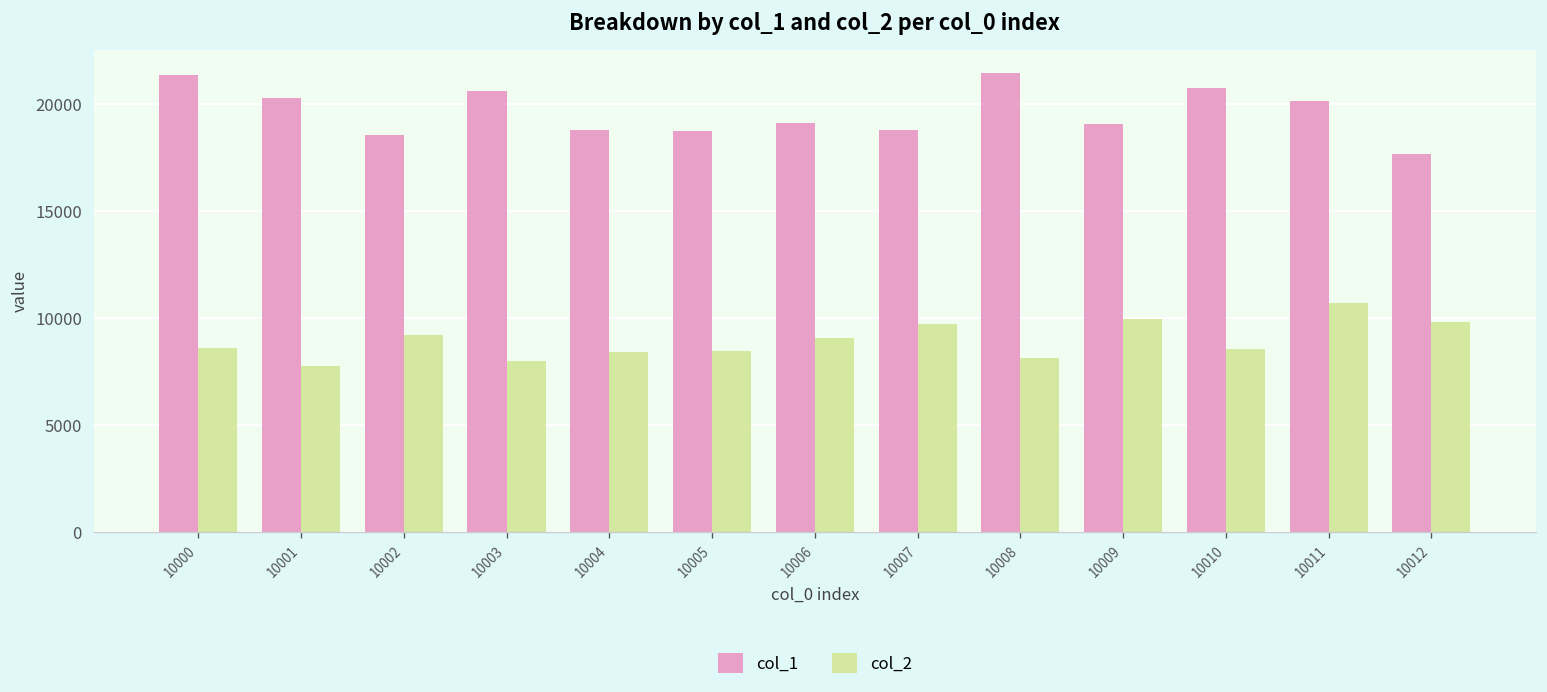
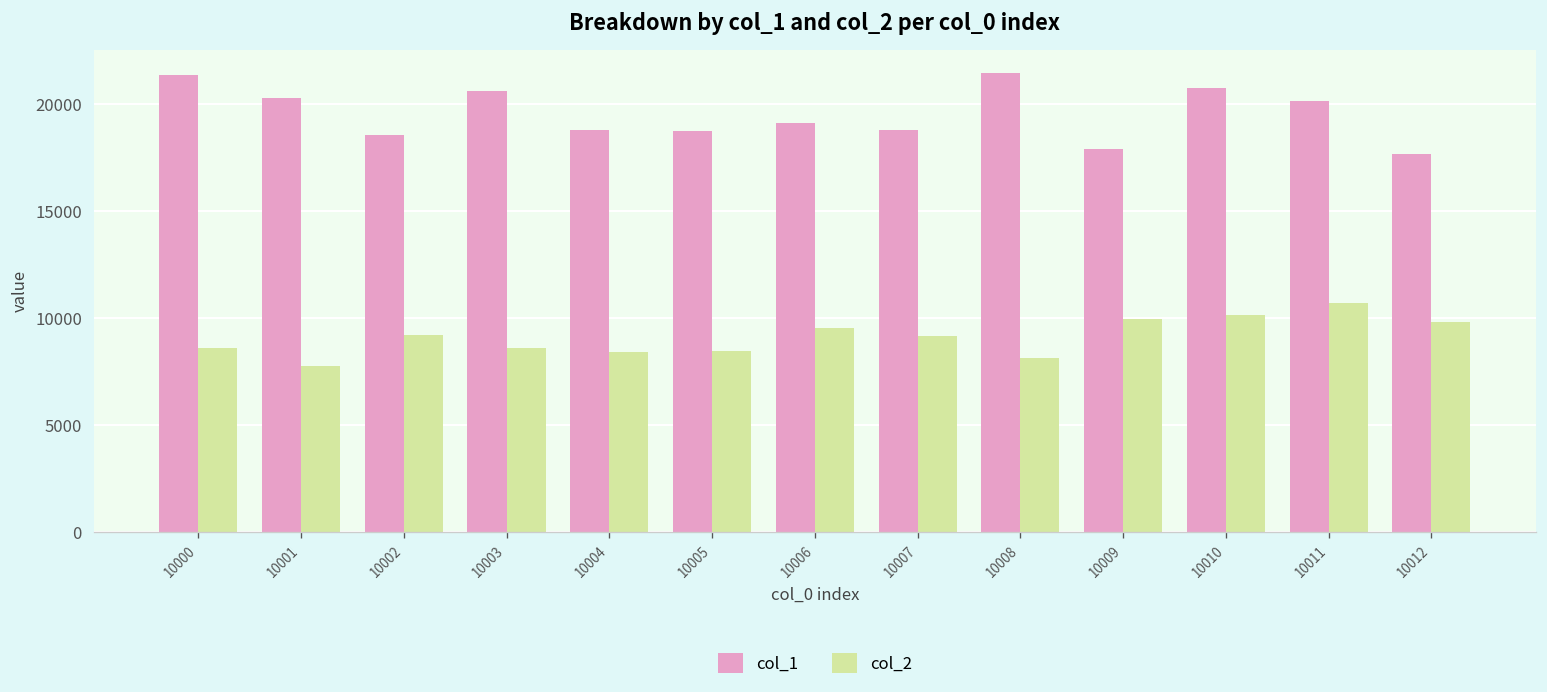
  {
    "col_1": {
      "10000": 21400,
      "10001": 20300,
      "10002": 18500,
      "10003": 20600,
      "10004": 18800,
      "10005": 18700,
      "10006": 19100,
      "10007": 18800,
      "10008": 21500,
-     "10009": 19100,
+     "10009": 17900,
      "10010": 20800,
      "10011": 20200,
      "10012": 17700
    },
    "col_2": {
      "10000": 8600,
      "10001": 7800,
      "10002": 9200,
-     "10003": 8000,
+     "10003": 8600,
      "10004": 8400,
      "10005": 8500,
-     "10006": 9100,
-     "10007": 9700,
+     "10006": 9500,
+     "10007": 9200,
      "10008": 8100,
      "10009": 9900,
-     "10010": 8600,
+     "10010": 10100,
      "10011": 10700,
      "10012": 9800
    }
  }
